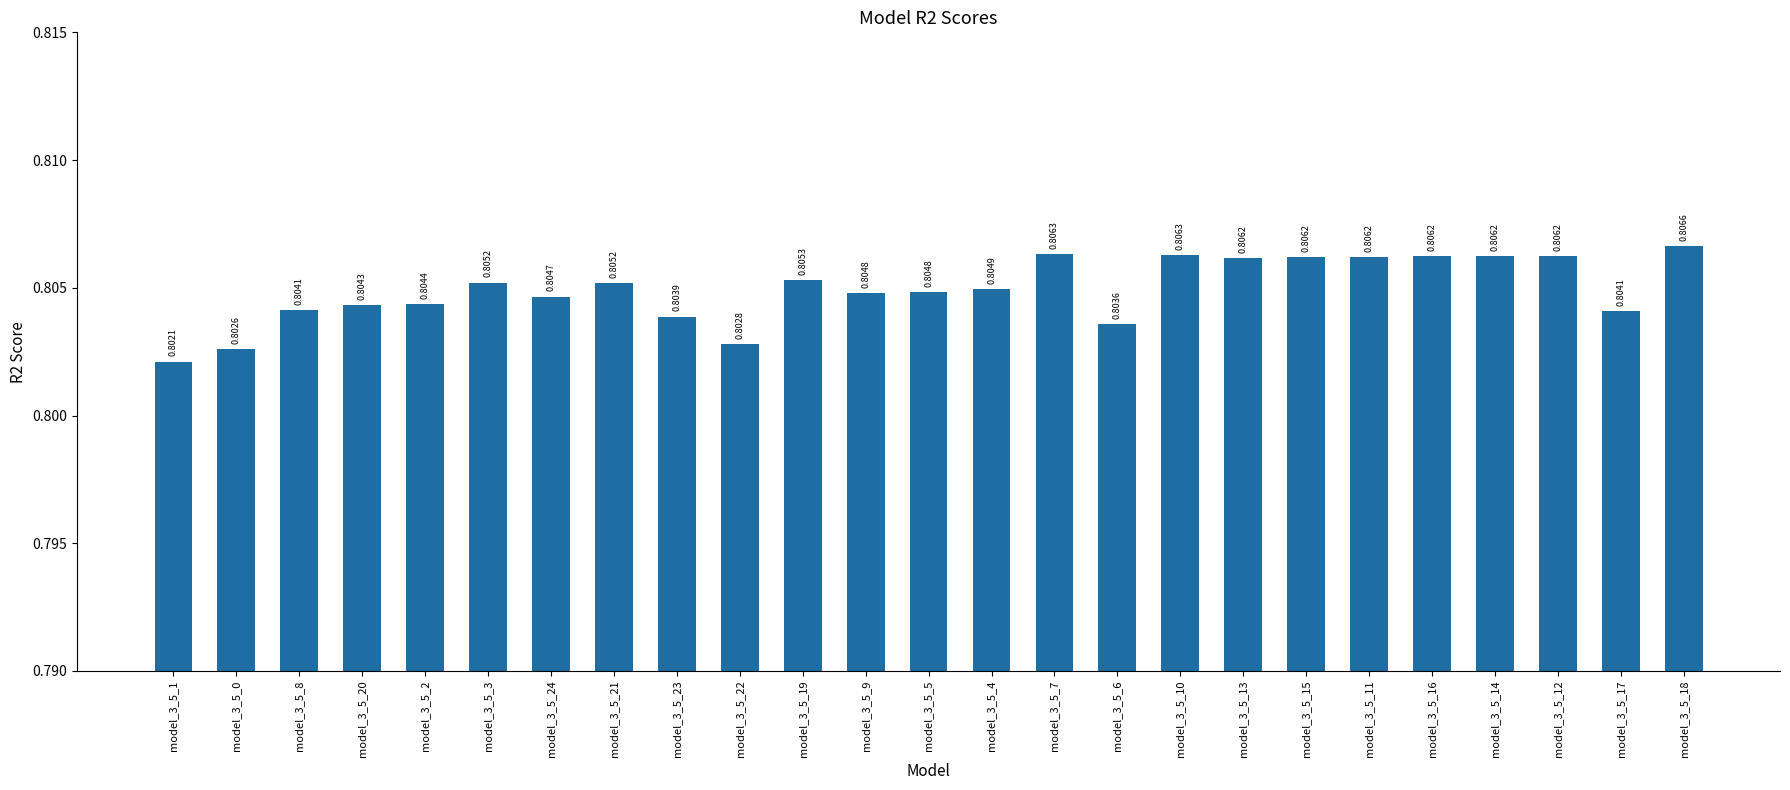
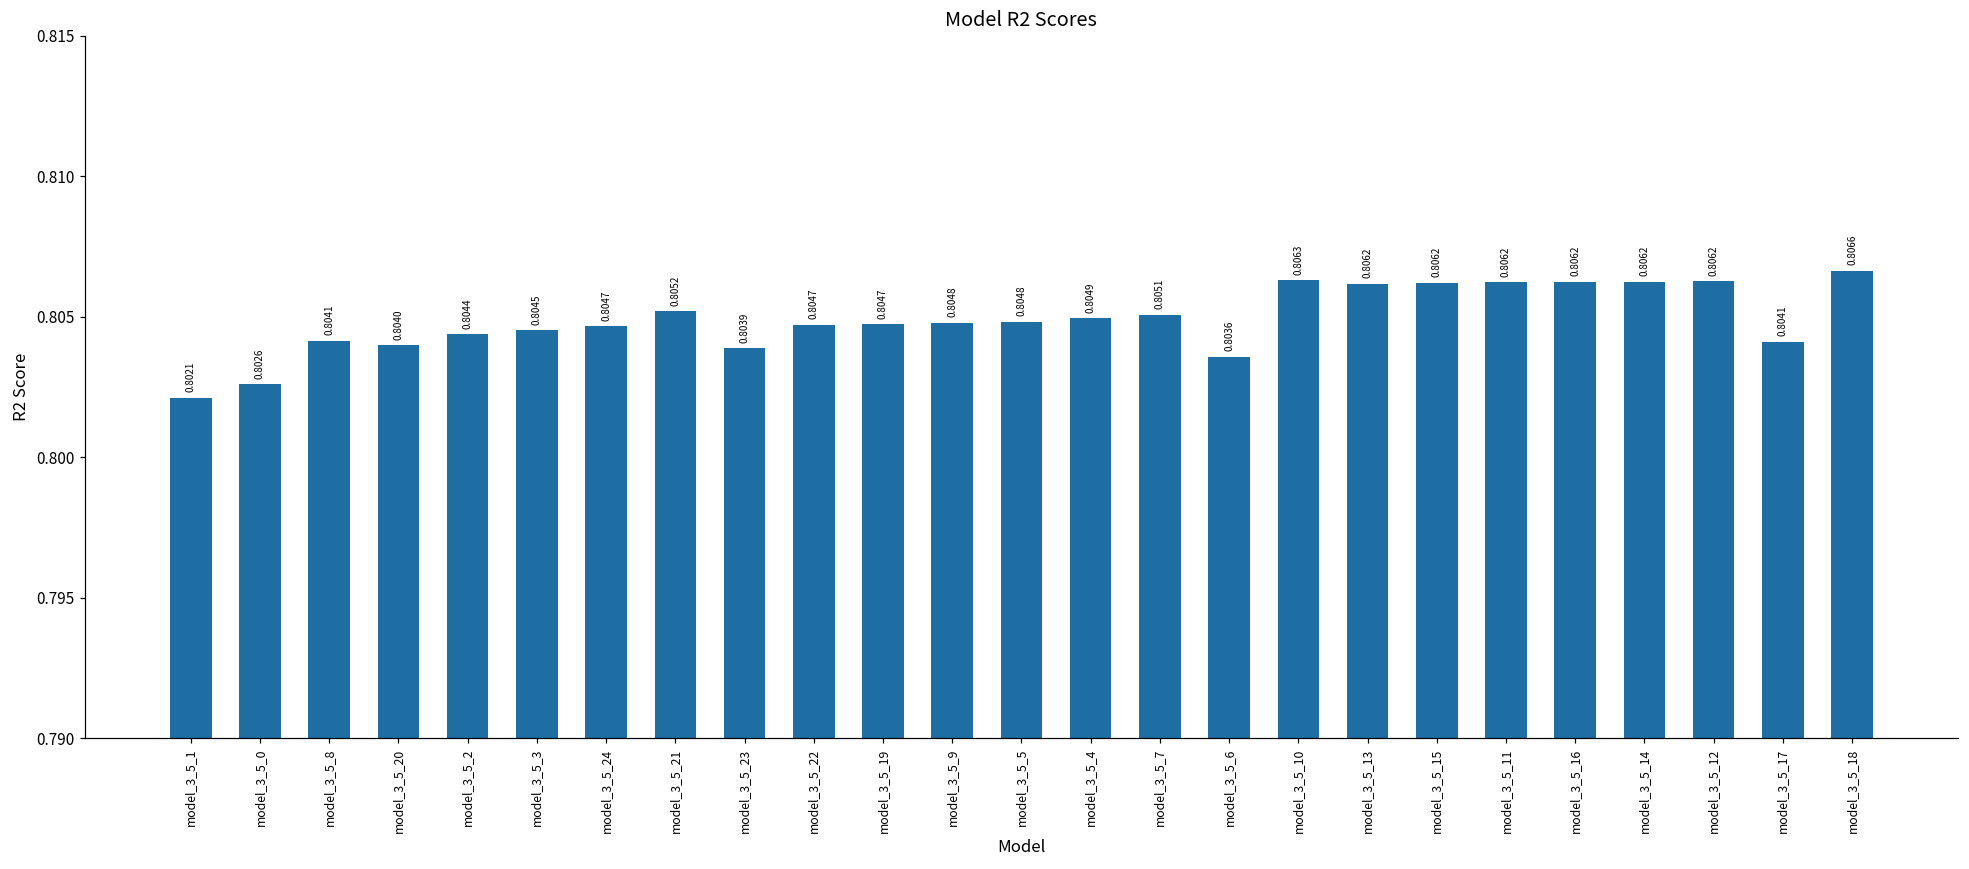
  {
    "model_3_5_1": 0.8021,
    "model_3_5_0": 0.8026,
    "model_3_5_8": 0.8041,
-   "model_3_5_20": 0.8043,
+   "model_3_5_20": 0.8040,
    "model_3_5_2": 0.8044,
-   "model_3_5_3": 0.8052,
+   "model_3_5_3": 0.8045,
    "model_3_5_24": 0.8047,
    "model_3_5_21": 0.8052,
    "model_3_5_23": 0.8039,
-   "model_3_5_22": 0.8028,
-   "model_3_5_19": 0.8053,
+   "model_3_5_22": 0.8047,
+   "model_3_5_19": 0.8047,
    "model_3_5_9": 0.8048,
    "model_3_5_5": 0.8048,
    "model_3_5_4": 0.8049,
-   "model_3_5_7": 0.8063,
+   "model_3_5_7": 0.8051,
    "model_3_5_6": 0.8036,
    "model_3_5_10": 0.8063,
    "model_3_5_13": 0.8062,
    "model_3_5_15": 0.8062,
    "model_3_5_11": 0.8062,
    "model_3_5_16": 0.8062,
    "model_3_5_14": 0.8062,
    "model_3_5_12": 0.8062,
    "model_3_5_17": 0.8041,
    "model_3_5_18": 0.8066
  }
